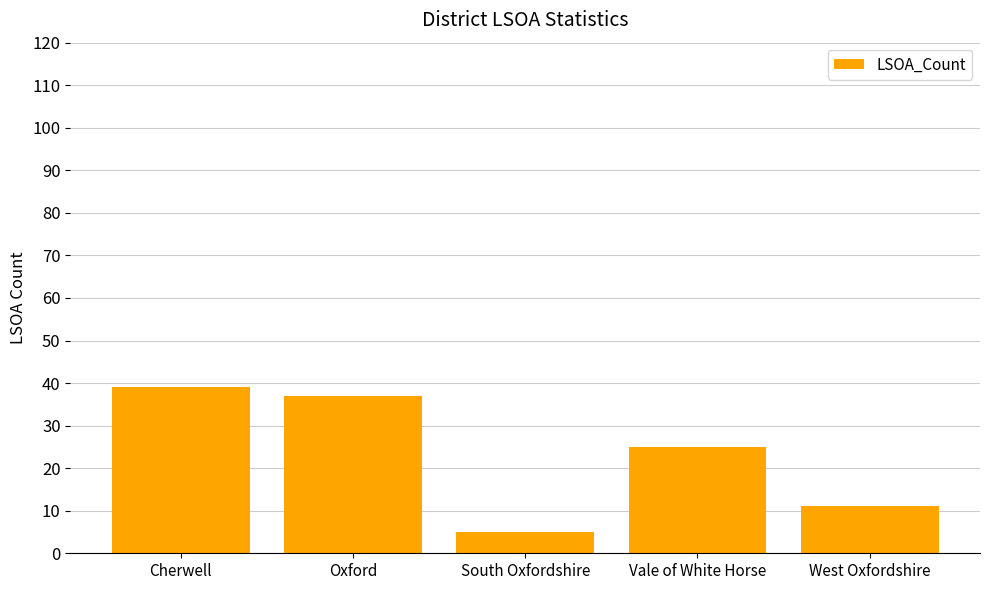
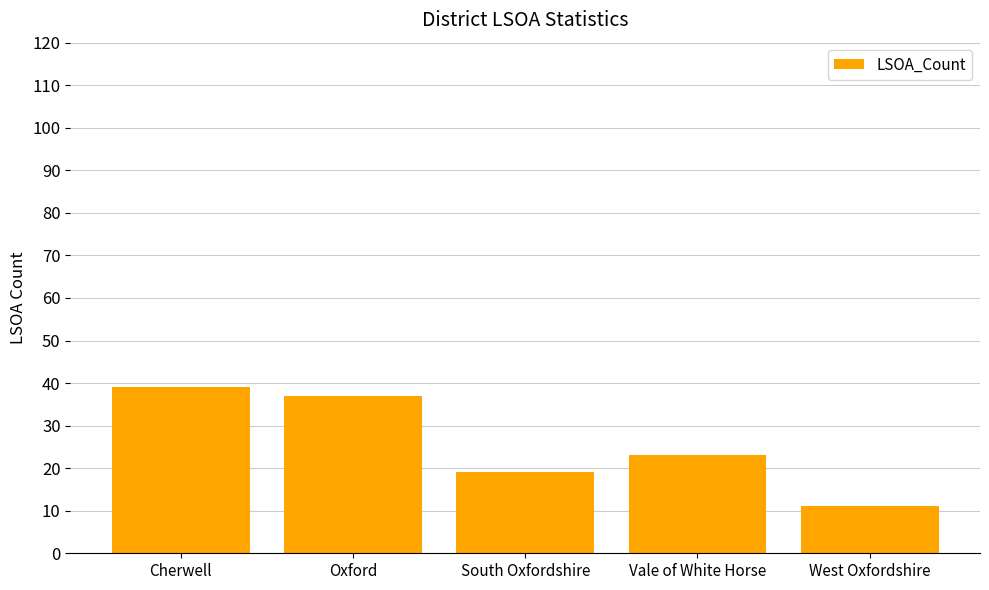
  {
    "Cherwell": 39,
    "Oxford": 37,
-   "South Oxfordshire": 5,
-   "Vale of White Horse": 25,
+   "South Oxfordshire": 19,
+   "Vale of White Horse": 23,
    "West Oxfordshire": 11
  }
